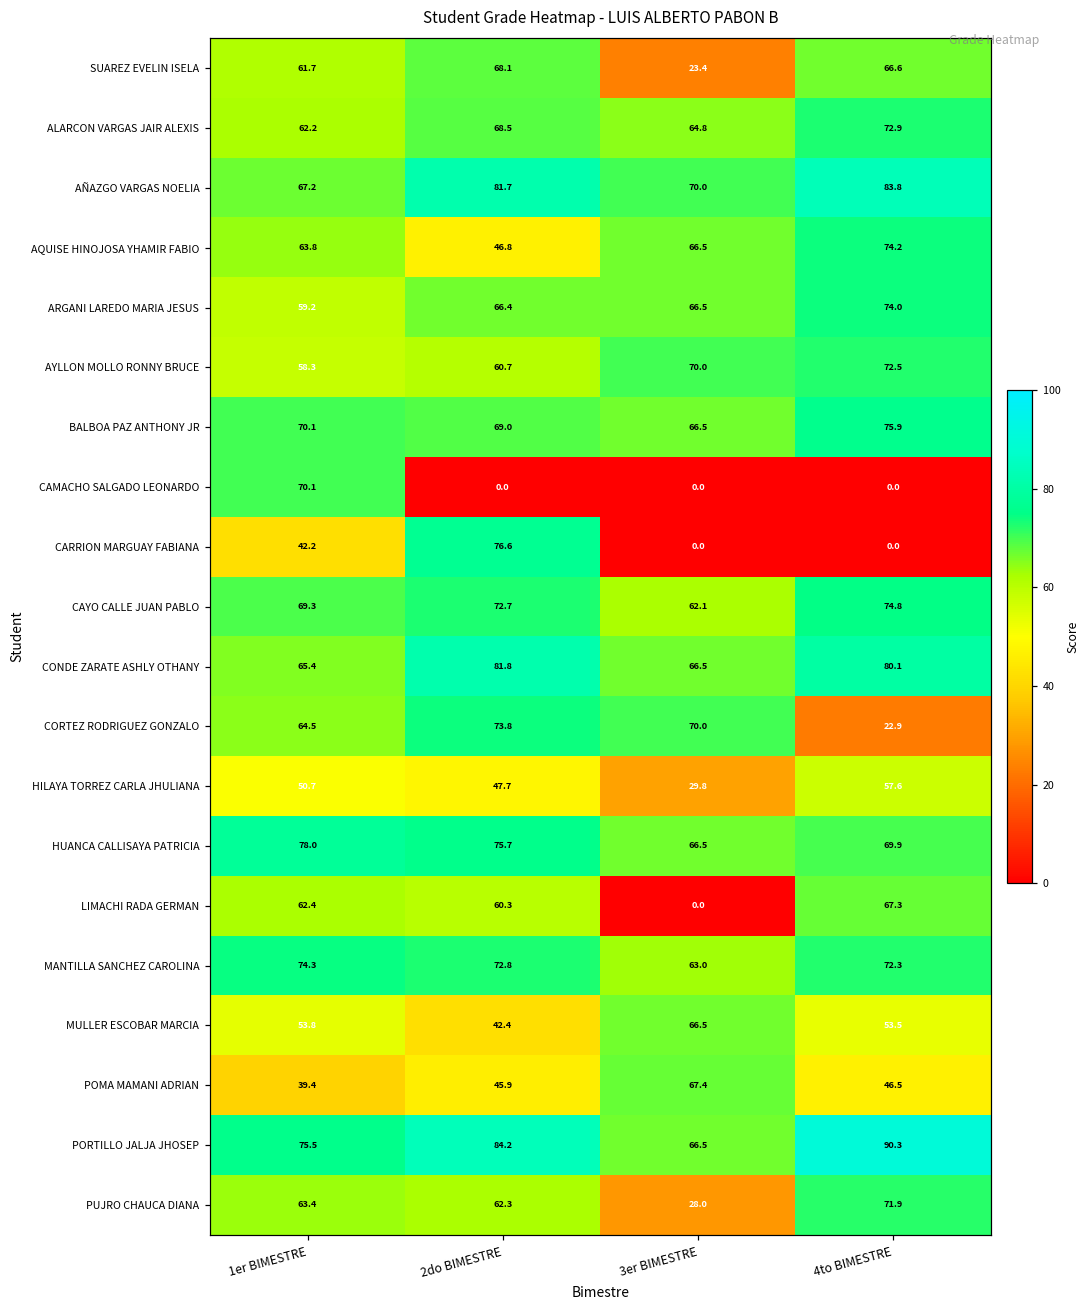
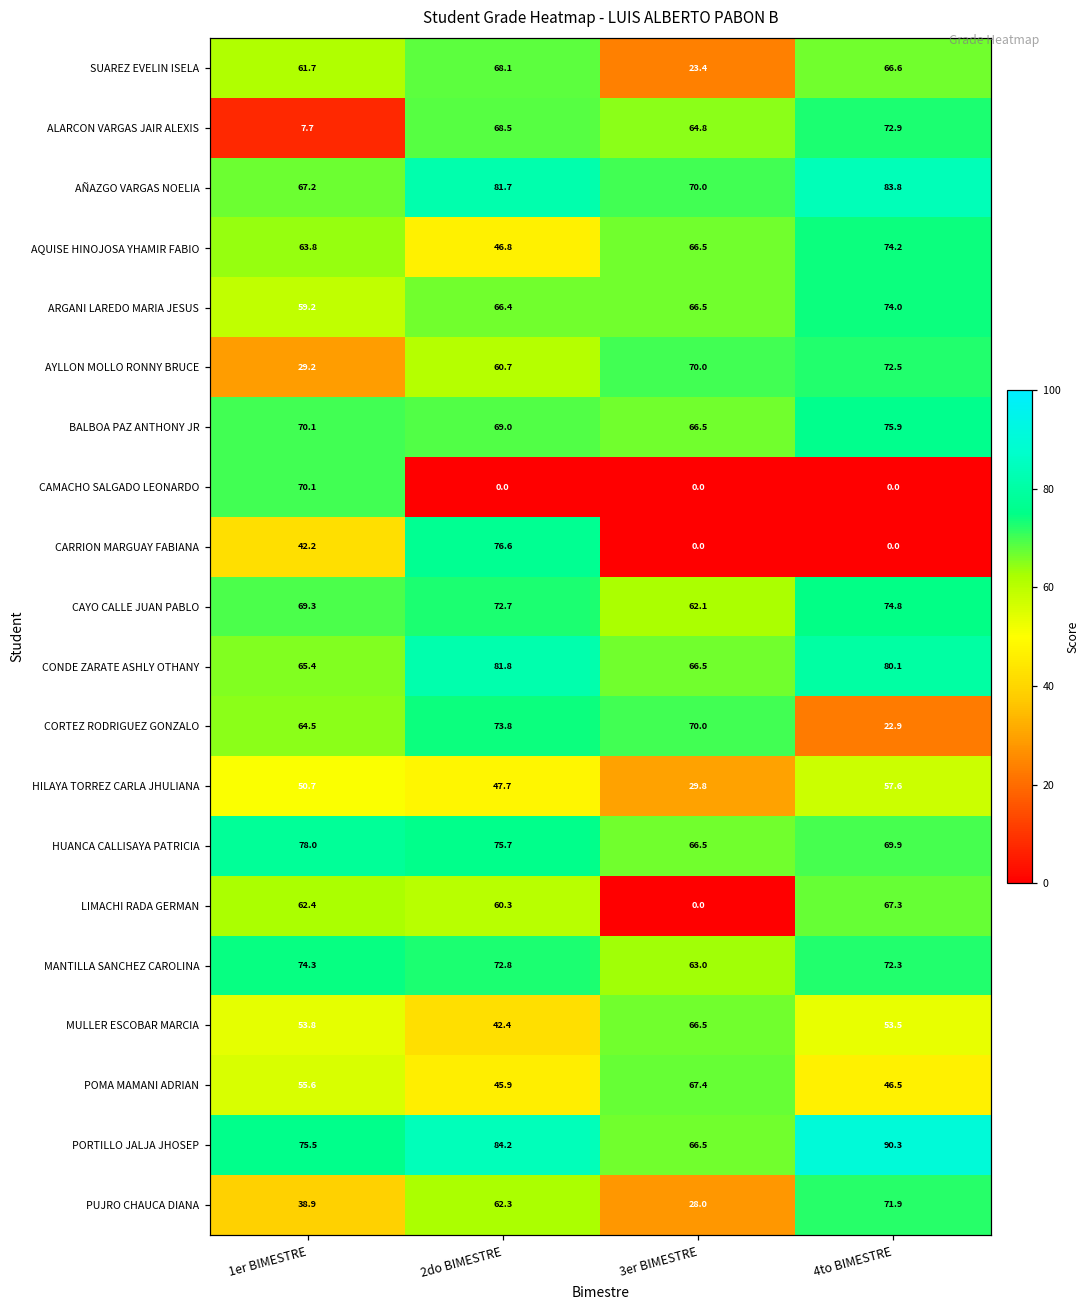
  {
    "SUAREZ EVELIN ISELA": {
      "1er BIMESTRE": 61.7,
      "2do BIMESTRE": 68.1,
      "3er BIMESTRE": 23.4,
      "4to BIMESTRE": 66.6
    },
    "ALARCON VARGAS JAIR ALEXIS": {
-     "1er BIMESTRE": 62.2,
+     "1er BIMESTRE": 7.7,
      "2do BIMESTRE": 68.5,
      "3er BIMESTRE": 64.8,
      "4to BIMESTRE": 72.9
    },
    "AÑAZGO VARGAS NOELIA": {
      "1er BIMESTRE": 67.2,
      "2do BIMESTRE": 81.7,
      "3er BIMESTRE": 70.0,
      "4to BIMESTRE": 83.8
    },
    "AQUISE HINOJOSA YHAMIR FABIO": {
      "1er BIMESTRE": 63.8,
      "2do BIMESTRE": 46.8,
      "3er BIMESTRE": 66.5,
      "4to BIMESTRE": 74.2
    },
    "ARGANI LAREDO MARIA JESUS": {
      "1er BIMESTRE": 59.2,
      "2do BIMESTRE": 66.4,
      "3er BIMESTRE": 66.5,
      "4to BIMESTRE": 74.0
    },
    "AYLLON MOLLO RONNY BRUCE": {
-     "1er BIMESTRE": 58.3,
+     "1er BIMESTRE": 29.2,
      "2do BIMESTRE": 60.7,
      "3er BIMESTRE": 70.0,
      "4to BIMESTRE": 72.5
    },
    "BALBOA PAZ ANTHONY JR": {
      "1er BIMESTRE": 70.1,
      "2do BIMESTRE": 69.0,
      "3er BIMESTRE": 66.5,
      "4to BIMESTRE": 75.9
    },
    "CAMACHO SALGADO LEONARDO": {
      "1er BIMESTRE": 70.1,
      "2do BIMESTRE": 0.0,
      "3er BIMESTRE": 0.0,
      "4to BIMESTRE": 0.0
    },
    "CARRION MARGUAY FABIANA": {
      "1er BIMESTRE": 42.2,
      "2do BIMESTRE": 76.6,
      "3er BIMESTRE": 0.0,
      "4to BIMESTRE": 0.0
    },
    "CAYO CALLE JUAN PABLO": {
      "1er BIMESTRE": 69.3,
      "2do BIMESTRE": 72.7,
      "3er BIMESTRE": 62.1,
      "4to BIMESTRE": 74.8
    },
    "CONDE ZARATE ASHLY OTHANY": {
      "1er BIMESTRE": 65.4,
      "2do BIMESTRE": 81.8,
      "3er BIMESTRE": 66.5,
      "4to BIMESTRE": 80.1
    },
    "CORTEZ RODRIGUEZ GONZALO": {
      "1er BIMESTRE": 64.5,
      "2do BIMESTRE": 73.8,
      "3er BIMESTRE": 70.0,
      "4to BIMESTRE": 22.9
    },
    "HILAYA TORREZ CARLA JHULIANA": {
      "1er BIMESTRE": 50.7,
      "2do BIMESTRE": 47.7,
      "3er BIMESTRE": 29.8,
      "4to BIMESTRE": 57.6
    },
    "HUANCA CALLISAYA PATRICIA": {
      "1er BIMESTRE": 78.0,
      "2do BIMESTRE": 75.7,
      "3er BIMESTRE": 66.5,
      "4to BIMESTRE": 69.9
    },
    "LIMACHI RADA GERMAN": {
      "1er BIMESTRE": 62.4,
      "2do BIMESTRE": 60.3,
      "3er BIMESTRE": 0.0,
      "4to BIMESTRE": 67.3
    },
    "MANTILLA SANCHEZ CAROLINA": {
      "1er BIMESTRE": 74.3,
      "2do BIMESTRE": 72.8,
      "3er BIMESTRE": 63.0,
      "4to BIMESTRE": 72.3
    },
    "MULLER ESCOBAR MARCIA": {
      "1er BIMESTRE": 53.8,
      "2do BIMESTRE": 42.4,
      "3er BIMESTRE": 66.5,
      "4to BIMESTRE": 53.5
    },
    "POMA MAMANI ADRIAN": {
-     "1er BIMESTRE": 39.4,
+     "1er BIMESTRE": 55.6,
      "2do BIMESTRE": 45.9,
      "3er BIMESTRE": 67.4,
      "4to BIMESTRE": 46.5
    },
    "PORTILLO JALJA JHOSEP": {
      "1er BIMESTRE": 75.5,
      "2do BIMESTRE": 84.2,
      "3er BIMESTRE": 66.5,
      "4to BIMESTRE": 90.3
    },
    "PUJRO CHAUCA DIANA": {
-     "1er BIMESTRE": 63.4,
+     "1er BIMESTRE": 38.9,
      "2do BIMESTRE": 62.3,
      "3er BIMESTRE": 28.0,
      "4to BIMESTRE": 71.9
    }
  }
